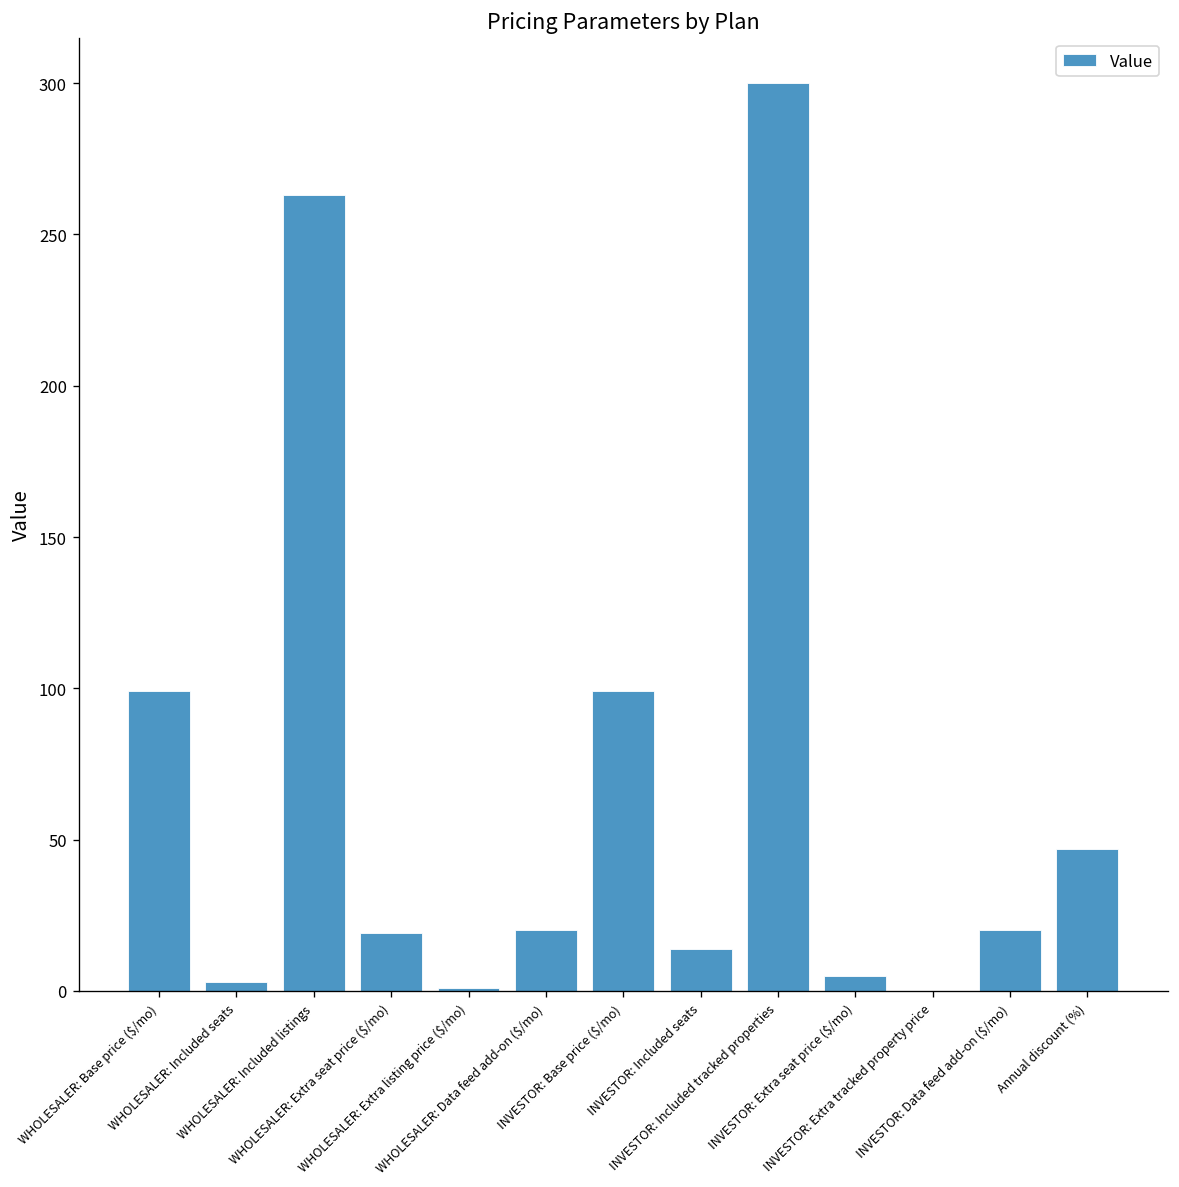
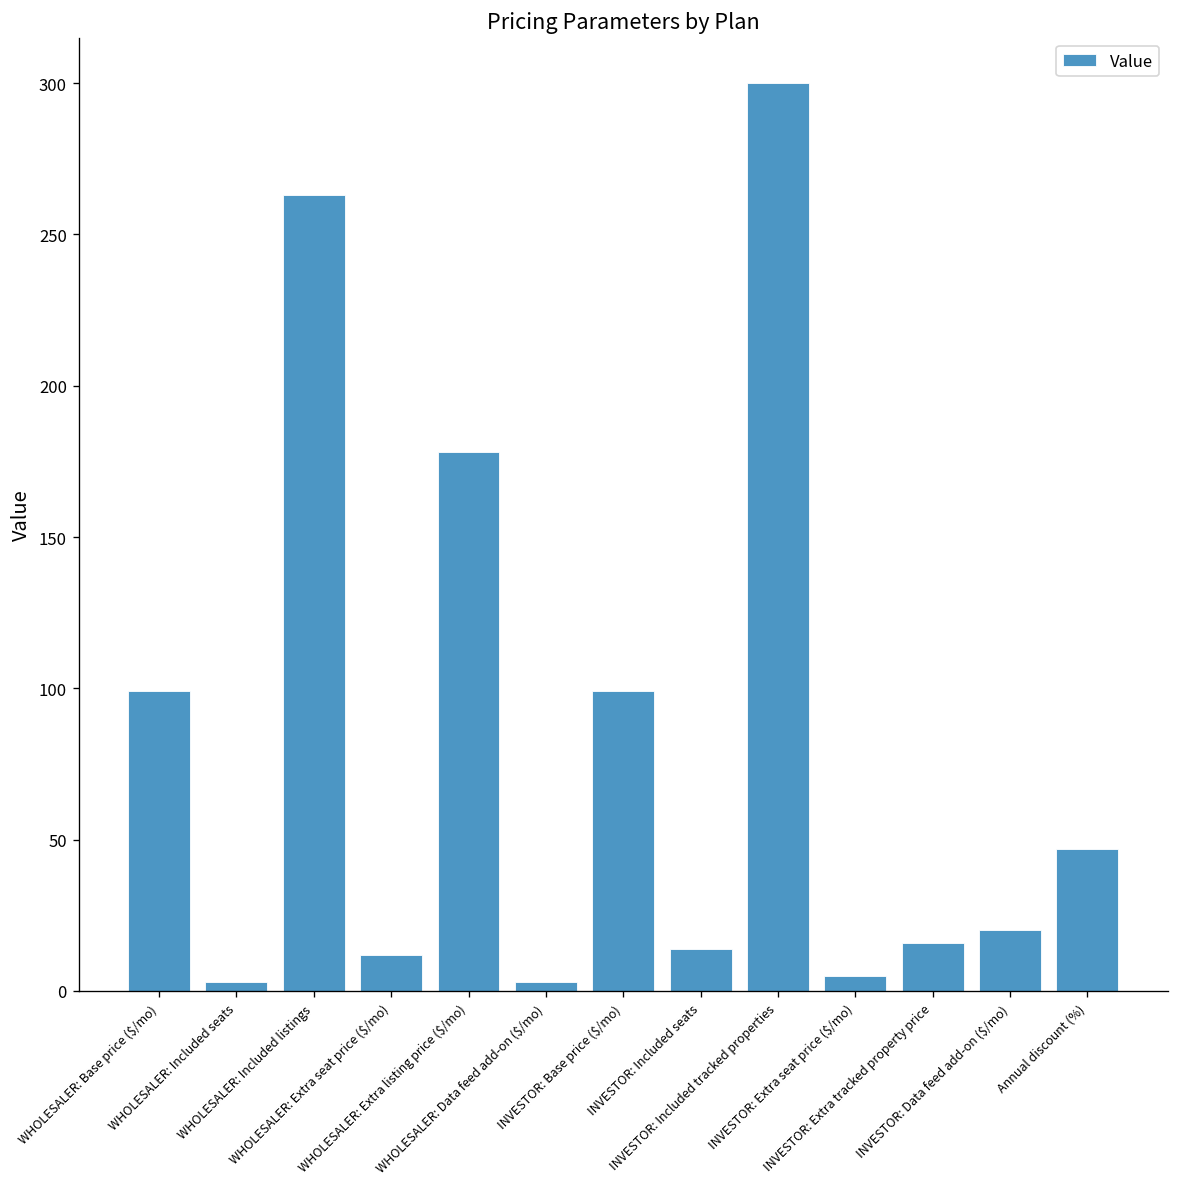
  {
    "WHOLESALER: Base price ($/mo)": 99,
    "WHOLESALER: Included seats": 3,
    "WHOLESALER: Included listings": 263,
-   "WHOLESALER: Extra seat price ($/mo)": 19,
-   "WHOLESALER: Extra listing price ($/mo)": 1,
-   "WHOLESALER: Data feed add-on ($/mo)": 20,
+   "WHOLESALER: Extra seat price ($/mo)": 12,
+   "WHOLESALER: Extra listing price ($/mo)": 178,
+   "WHOLESALER: Data feed add-on ($/mo)": 3,
    "INVESTOR: Base price ($/mo)": 99,
    "INVESTOR: Included seats": 14,
    "INVESTOR: Included tracked properties": 300,
    "INVESTOR: Extra seat price ($/mo)": 5,
-   "INVESTOR: Extra tracked property price": 0,
+   "INVESTOR: Extra tracked property price": 16,
    "INVESTOR: Data feed add-on ($/mo)": 20,
    "Annual discount (%)": 47
  }
